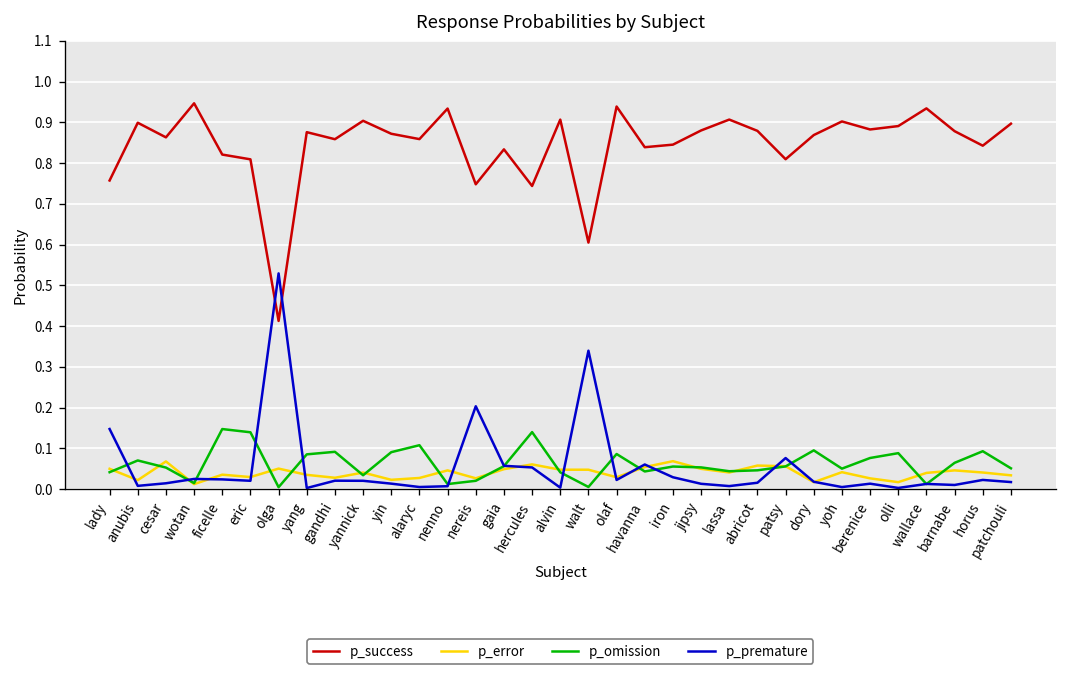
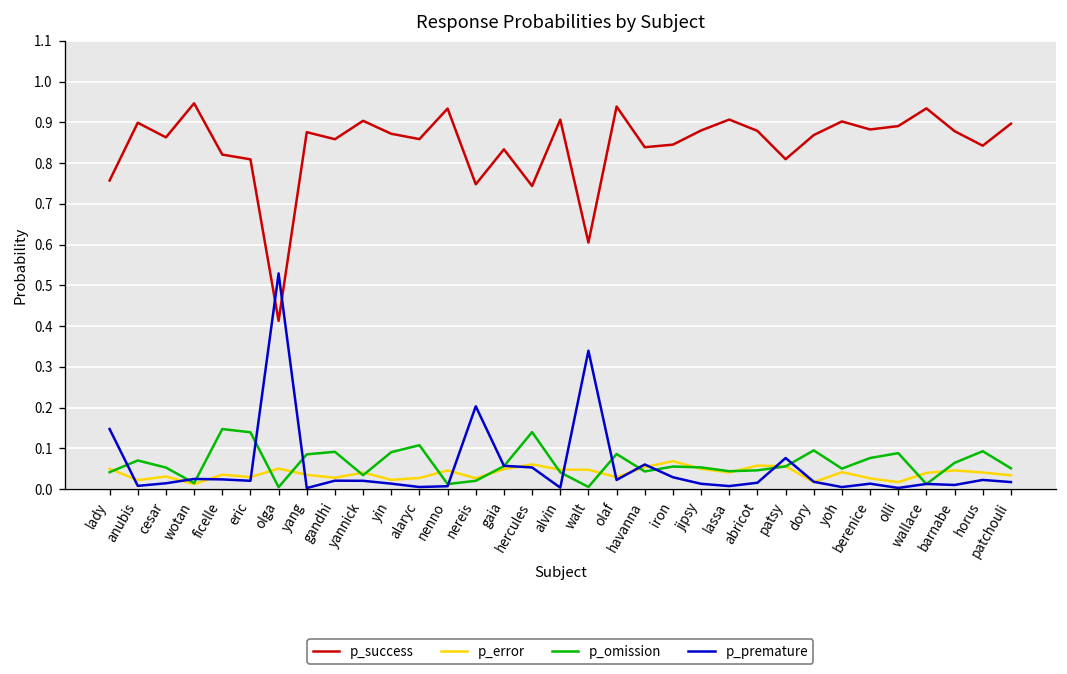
  {
    "p_success": {
      "lady": 0.76,
      "anubis": 0.90,
      "cesar": 0.86,
      "wotan": 0.95,
      "ficelle": 0.82,
      "eric": 0.81,
      "olga": 0.41,
      "yang": 0.88,
      "gandhi": 0.86,
      "yannick": 0.90,
      "yin": 0.87,
      "alaryc": 0.86,
      "nenno": 0.93,
      "nereis": 0.75,
      "gaia": 0.83,
      "hercules": 0.74,
      "alvin": 0.91,
      "walt": 0.61,
      "olaf": 0.94,
      "havanna": 0.84,
      "iron": 0.85,
      "jipsy": 0.88,
      "lassa": 0.91,
      "abricot": 0.88,
      "patsy": 0.81,
      "dory": 0.87,
      "yoh": 0.90,
      "berenice": 0.88,
      "olli": 0.89,
      "wallace": 0.93,
      "barnabe": 0.88,
      "horus": 0.84,
      "patchouli": 0.90
    },
    "p_error": {
      "lady": 0.05,
      "anubis": 0.02,
-     "cesar": 0.07,
+     "cesar": 0.03,
      "ficelle": 0.04,
      "eric": 0.03,
      "olga": 0.05,
      "yang": 0.04,
      "yin": 0.02,
      "alaryc": 0.03,
      "nenno": 0.05,
      "hercules": 0.06,
      "walt": 0.05,
      "iron": 0.07,
      "abricot": 0.06,
      "yoh": 0.04,
      "berenice": 0.03,
      "olli": 0.02,
      "wallace": 0.04,
      "barnabe": 0.05,
      "horus": 0.04,
      "patchouli": 0.03
    },
    "p_omission": {
      "lady": 0.04,
      "anubis": 0.07,
      "cesar": 0.05,
      "ficelle": 0.15,
      "eric": 0.14,
      "olga": 0.00,
      "yang": 0.09,
      "gandhi": 0.09,
      "yin": 0.09,
      "alaryc": 0.11,
      "hercules": 0.14,
      "walt": 0.01,
      "olaf": 0.09,
      "havanna": 0.04,
      "iron": 0.06,
      "abricot": 0.05,
      "dory": 0.10,
      "yoh": 0.05,
      "berenice": 0.08,
      "olli": 0.09,
      "barnabe": 0.06,
      "horus": 0.09,
      "patchouli": 0.05
    },
    "p_premature": {
      "lady": 0.15,
      "anubis": 0.01,
      "cesar": 0.01,
      "wotan": 0.03,
      "ficelle": 0.02,
      "eric": 0.02,
      "olga": 0.53,
      "yang": 0.00,
      "yannick": 0.02,
      "yin": 0.01,
      "alaryc": 0.01,
      "nereis": 0.20,
      "hercules": 0.05,
      "alvin": 0.00,
      "walt": 0.34,
      "iron": 0.03,
      "jipsy": 0.01,
      "lassa": 0.01,
      "abricot": 0.02,
      "patsy": 0.08,
      "yoh": 0.01,
      "berenice": 0.01,
      "olli": 0.00,
      "barnabe": 0.01,
      "horus": 0.02,
      "patchouli": 0.02
    }
  }
